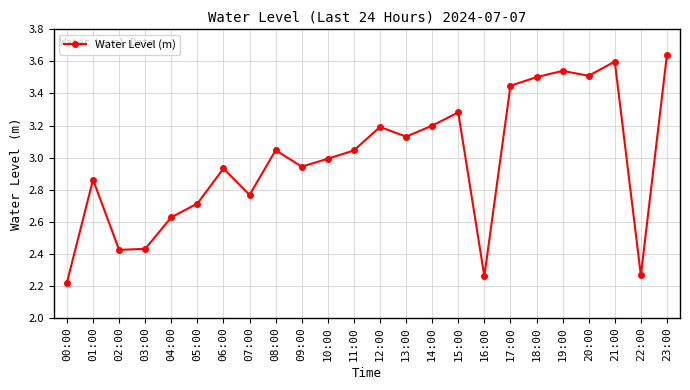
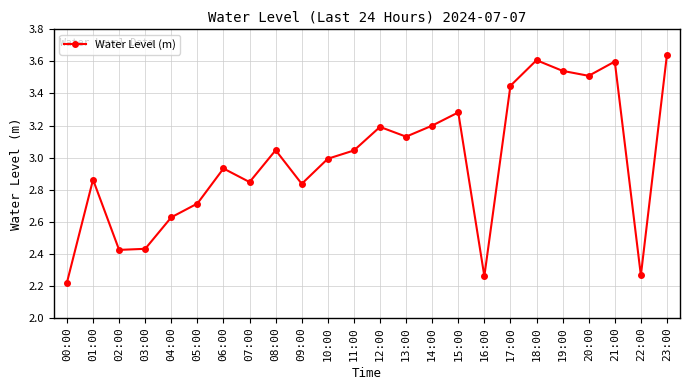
  {
    "00:00": 2.22,
    "01:00": 2.86,
    "02:00": 2.42,
    "03:00": 2.43,
    "04:00": 2.63,
    "05:00": 2.71,
    "06:00": 2.93,
-   "07:00": 2.77,
+   "07:00": 2.85,
    "08:00": 3.05,
-   "09:00": 2.94,
+   "09:00": 2.84,
    "10:00": 2.99,
    "11:00": 3.04,
    "12:00": 3.19,
    "13:00": 3.13,
    "14:00": 3.20,
    "15:00": 3.28,
    "16:00": 2.26,
    "17:00": 3.45,
-   "18:00": 3.50,
+   "18:00": 3.61,
    "19:00": 3.54,
    "20:00": 3.51,
    "21:00": 3.60,
    "22:00": 2.27,
    "23:00": 3.64
  }
